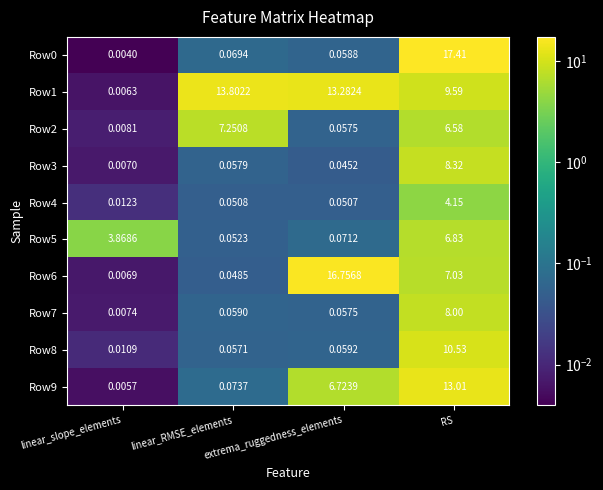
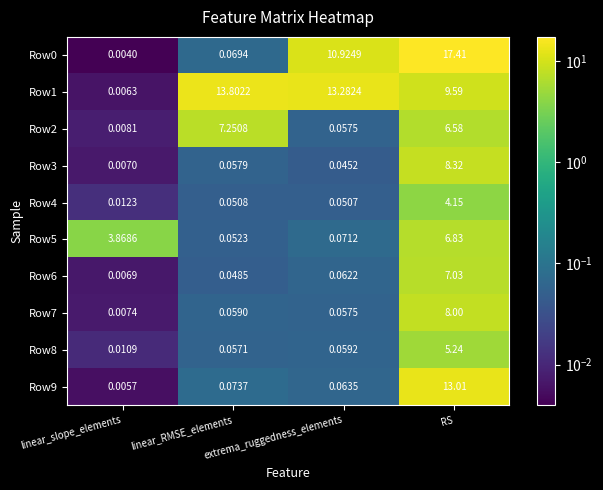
  {
    "Row0": {
      "linear_slope_elements": 0.0040,
      "linear_RMSE_elements": 0.0694,
-     "extrema_ruggedness_elements": 0.0588,
+     "extrema_ruggedness_elements": 10.9249,
      "RS": 17.41
    },
    "Row1": {
      "linear_slope_elements": 0.0063,
      "linear_RMSE_elements": 13.8022,
      "extrema_ruggedness_elements": 13.2824,
      "RS": 9.59
    },
    "Row2": {
      "linear_slope_elements": 0.0081,
      "linear_RMSE_elements": 7.2508,
      "extrema_ruggedness_elements": 0.0575,
      "RS": 6.58
    },
    "Row3": {
      "linear_slope_elements": 0.0070,
      "linear_RMSE_elements": 0.0579,
      "extrema_ruggedness_elements": 0.0452,
      "RS": 8.32
    },
    "Row4": {
      "linear_slope_elements": 0.0123,
      "linear_RMSE_elements": 0.0508,
      "extrema_ruggedness_elements": 0.0507,
      "RS": 4.15
    },
    "Row5": {
      "linear_slope_elements": 3.8686,
      "linear_RMSE_elements": 0.0523,
      "extrema_ruggedness_elements": 0.0712,
      "RS": 6.83
    },
    "Row6": {
      "linear_slope_elements": 0.0069,
      "linear_RMSE_elements": 0.0485,
-     "extrema_ruggedness_elements": 16.7568,
+     "extrema_ruggedness_elements": 0.0622,
      "RS": 7.03
    },
    "Row7": {
      "linear_slope_elements": 0.0074,
      "linear_RMSE_elements": 0.0590,
      "extrema_ruggedness_elements": 0.0575,
      "RS": 8.00
    },
    "Row8": {
      "linear_slope_elements": 0.0109,
      "linear_RMSE_elements": 0.0571,
      "extrema_ruggedness_elements": 0.0592,
-     "RS": 10.53
+     "RS": 5.24
    },
    "Row9": {
      "linear_slope_elements": 0.0057,
      "linear_RMSE_elements": 0.0737,
-     "extrema_ruggedness_elements": 6.7239,
+     "extrema_ruggedness_elements": 0.0635,
      "RS": 13.01
    }
  }
